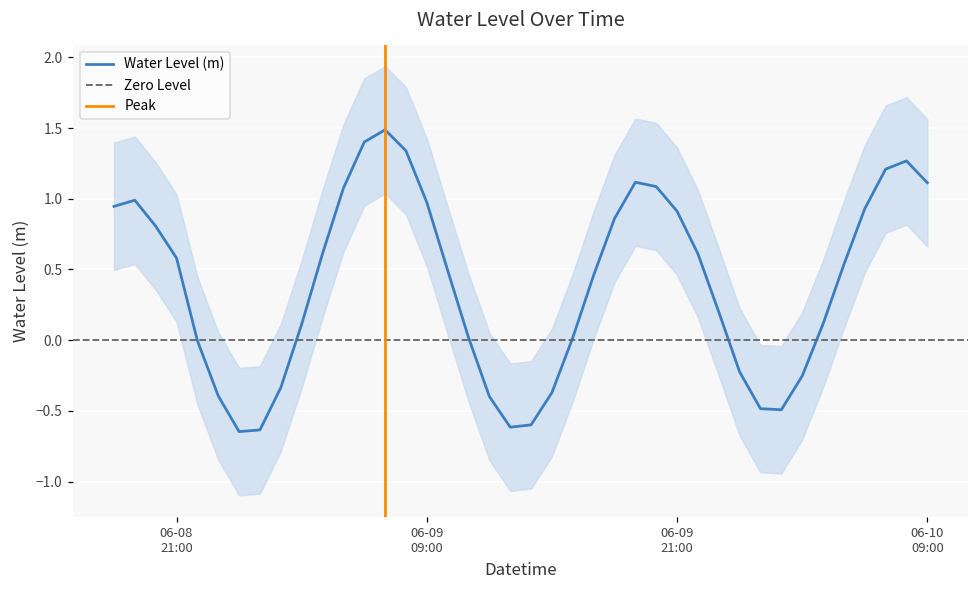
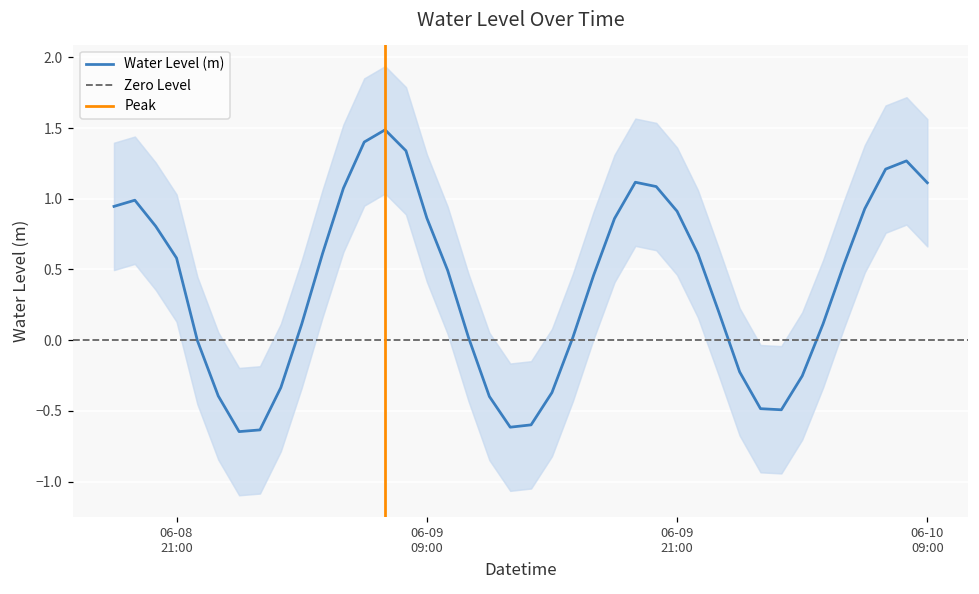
  {
    "Water Level (m)": {
      "06-08 21:00": 0.58,
-     "06-09 09:00": 0.97,
+     "06-09 09:00": 0.86,
      "06-09 21:00": 0.91,
      "06-10 09:00": 1.11
    }
  }
